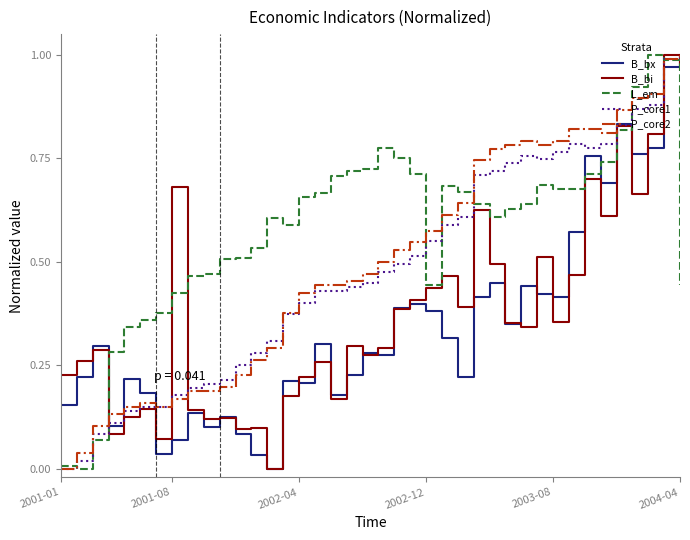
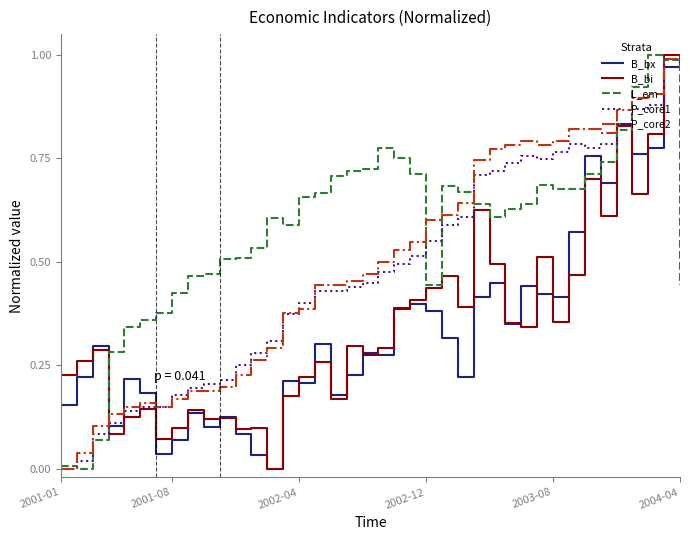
  {
    "B_bi": {
      "2001-01": 0.23,
-     "2001-08": 0.68,
+     "2001-08": 0.10,
      "2002-04": 0.22,
      "2002-12": 0.44,
      "2003-08": 0.35,
      "2004-04": 0.97
    },
    "L_em": {
      "2001-01": 0.01,
      "2001-08": 0.42,
      "2002-04": 0.66,
      "2002-12": 0.45,
      "2003-08": 0.68,
      "2004-04": 0.44
    },
    "P_core2": {
      "2001-08": 0.17,
-     "2002-04": 0.42,
-     "2002-12": 0.58,
+     "2002-04": 0.39,
+     "2002-12": 0.60,
      "2003-08": 0.79
    }
  }
